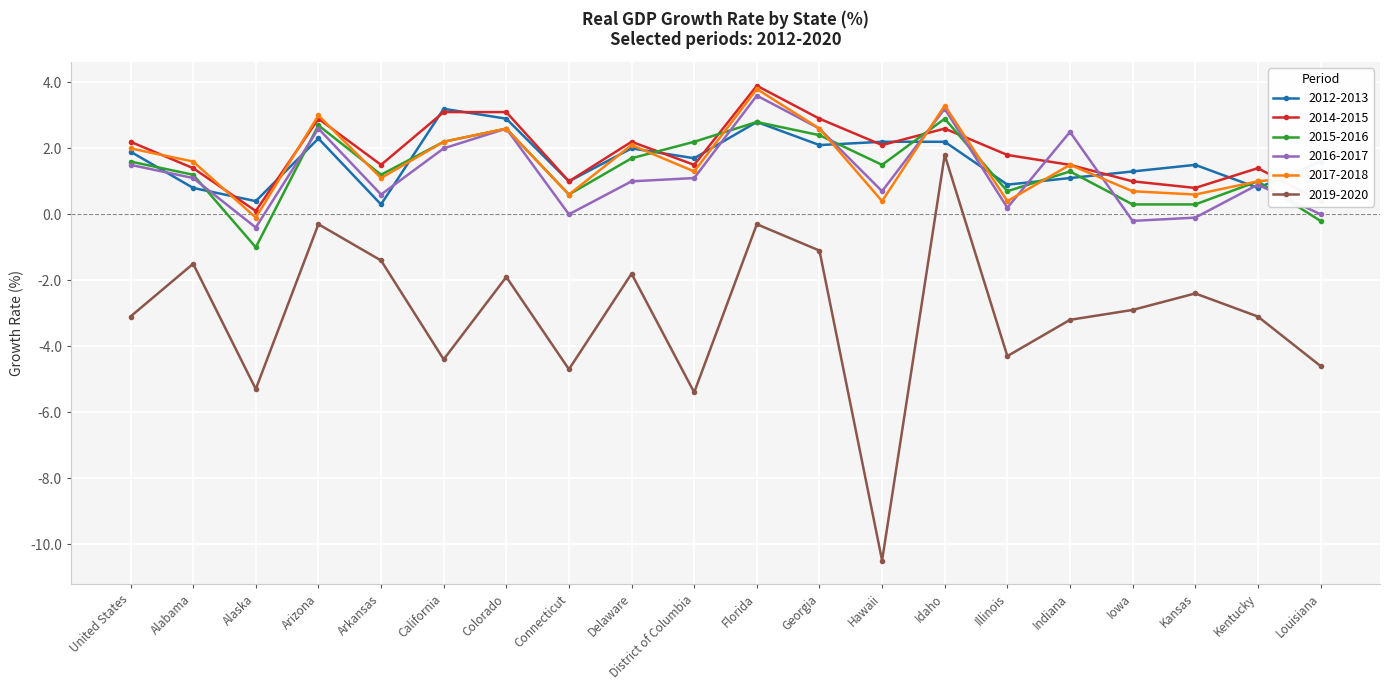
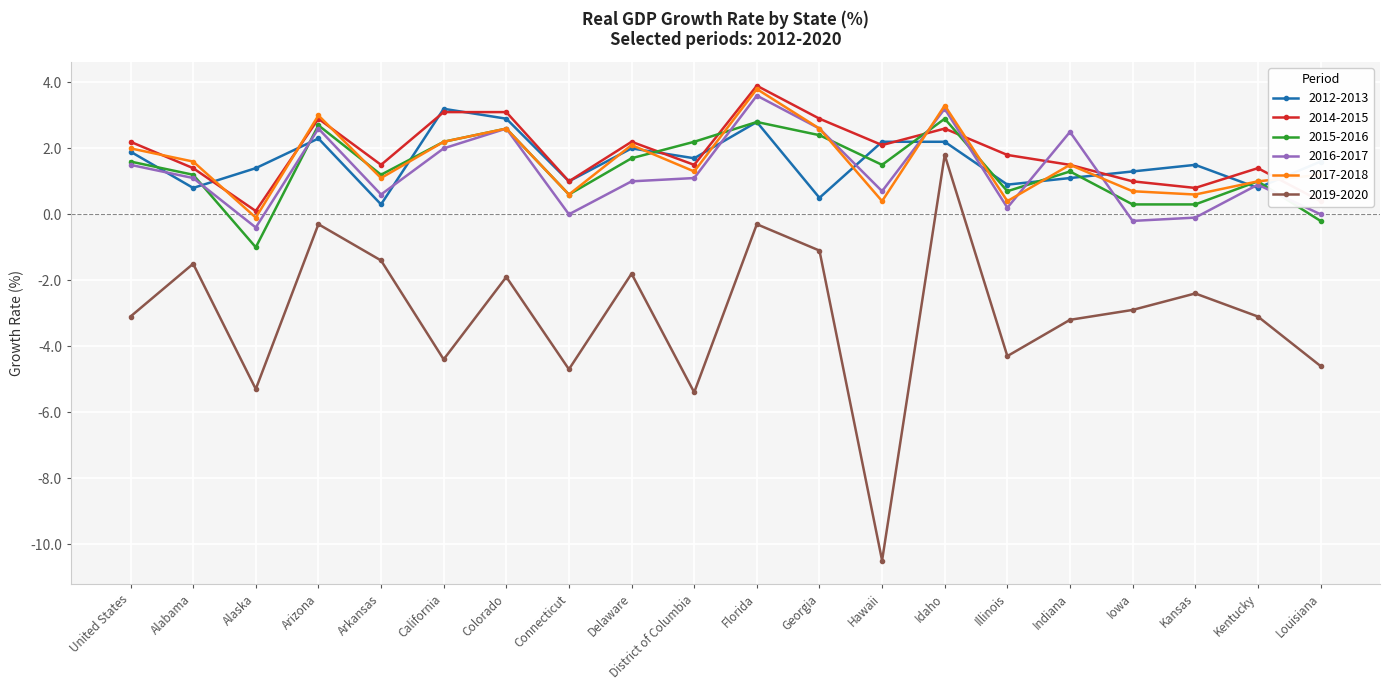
  {
    "2012-2013": {
      "United States": 1.9,
      "Alabama": 0.8,
-     "Alaska": 0.4,
+     "Alaska": 1.4,
      "Arizona": 2.3,
      "Arkansas": 0.3,
      "California": 3.2,
      "Colorado": 2.9,
      "Delaware": 2.0,
      "District of Columbia": 1.7,
-     "Georgia": 2.1,
+     "Georgia": 0.5,
      "Hawaii": 2.2,
      "Idaho": 2.2,
      "Illinois": 0.9,
      "Indiana": 1.1,
      "Iowa": 1.3,
      "Kansas": 1.5,
      "Kentucky": 0.8
    },
    "2014-2015": {
      "United States": 2.2,
      "Alabama": 1.4,
      "Alaska": 0.1,
      "Arizona": 2.9,
      "Arkansas": 1.5,
      "California": 3.1,
      "Colorado": 3.1,
      "Delaware": 2.2,
      "District of Columbia": 1.5,
      "Florida": 3.9,
      "Georgia": 2.9,
      "Hawaii": 2.1,
      "Idaho": 2.6,
      "Illinois": 1.8,
      "Iowa": 1.0,
      "Kansas": 0.8,
      "Kentucky": 1.4
    },
    "2015-2016": {
      "United States": 1.6,
      "Alabama": 1.2,
      "Alaska": -1.0,
      "Arizona": 2.7,
      "Arkansas": 1.2,
      "Delaware": 1.7,
      "District of Columbia": 2.2,
      "Georgia": 2.4,
      "Hawaii": 1.5,
      "Idaho": 2.9,
      "Illinois": 0.7,
      "Indiana": 1.3,
      "Iowa": 0.3,
      "Kansas": 0.3,
      "Louisiana": -0.2
    },
    "2016-2017": {
      "United States": 1.5,
      "Alabama": 1.1,
      "Alaska": -0.4,
      "Arizona": 2.6,
      "Arkansas": 0.6,
      "California": 2.0,
      "Connecticut": 0.0,
      "Delaware": 1.0,
      "District of Columbia": 1.1,
      "Florida": 3.6,
      "Hawaii": 0.7,
      "Idaho": 3.2,
      "Illinois": 0.2,
      "Indiana": 2.5,
      "Iowa": -0.2,
      "Kansas": -0.1,
      "Kentucky": 0.9,
      "Louisiana": 0.0
    },
    "2017-2018": {
      "United States": 2.0,
      "Alabama": 1.6,
      "Alaska": -0.1,
      "Arizona": 3.0,
      "Arkansas": 1.1,
      "Delaware": 2.1,
      "District of Columbia": 1.3,
      "Florida": 3.8,
      "Hawaii": 0.4,
      "Idaho": 3.3,
      "Illinois": 0.4,
      "Iowa": 0.7,
      "Kansas": 0.6
    },
    "2019-2020": {
      "United States": -3.1,
      "Alabama": -1.5,
      "Alaska": -5.3,
      "Arizona": -0.3,
      "Arkansas": -1.4,
      "California": -4.4,
      "Colorado": -1.9,
      "Connecticut": -4.7,
      "Delaware": -1.8,
      "District of Columbia": -5.4,
      "Florida": -0.3,
      "Georgia": -1.1,
      "Hawaii": -10.5,
      "Idaho": 1.8,
      "Illinois": -4.3,
      "Indiana": -3.2,
      "Iowa": -2.9,
      "Kansas": -2.4,
      "Kentucky": -3.1,
      "Louisiana": -4.6
    }
  }
